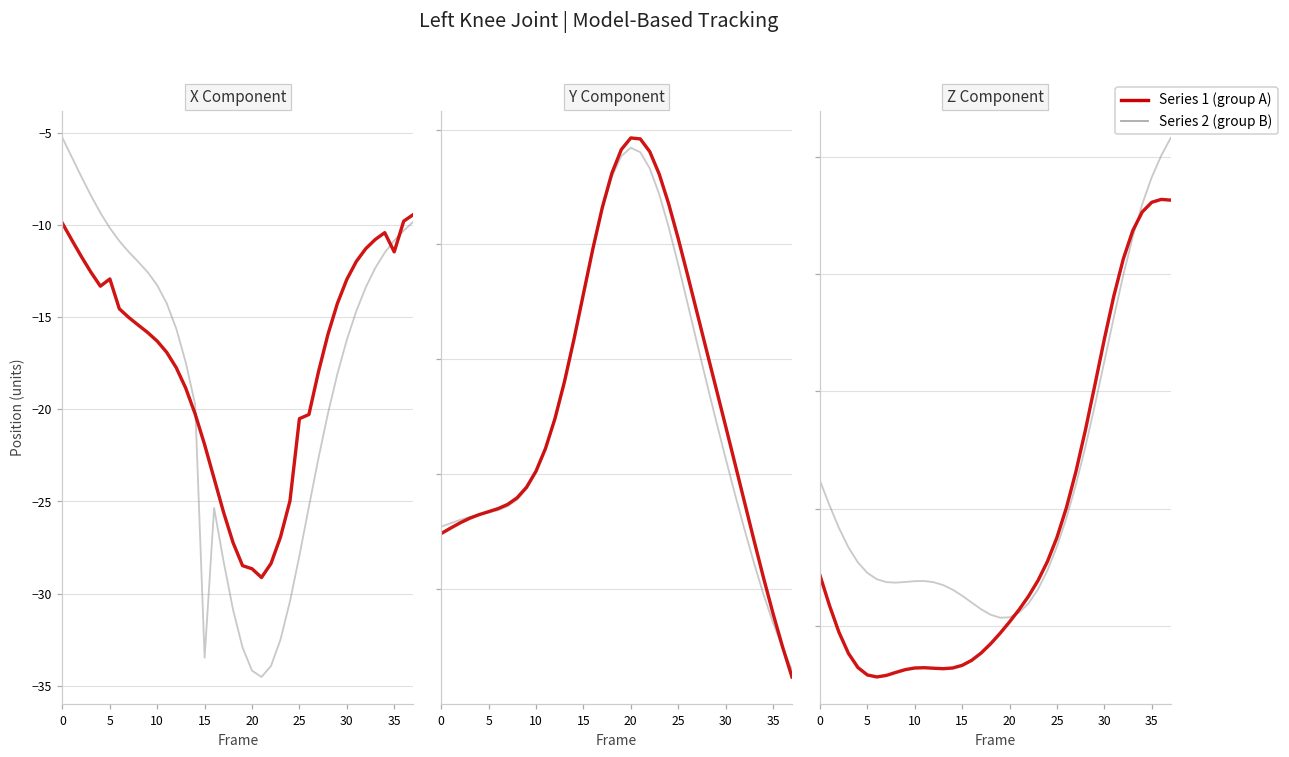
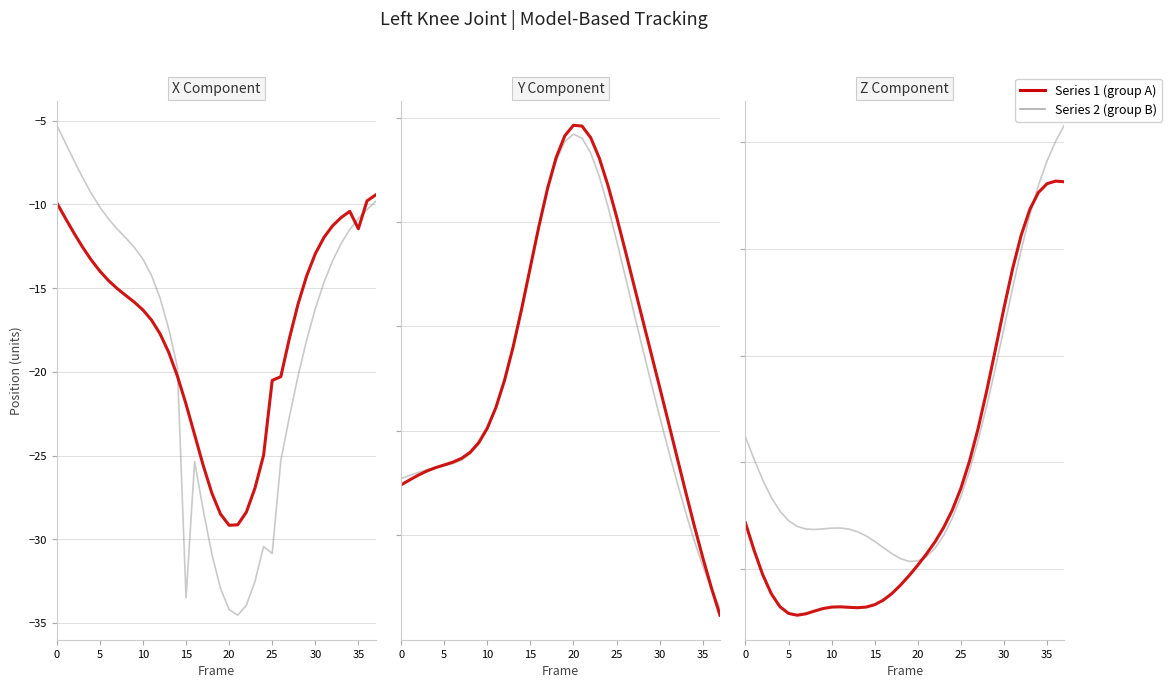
  {
    "X Component": {
      "Series 2 (group B)": {
        "0": -5.3,
        "5": -10.2,
        "10": -13.3,
        "15": -33.5,
        "20": -34.2,
-       "25": -27.9,
+       "25": -30.8,
        "30": -16.2,
        "35": -10.8
      },
      "Series 1 (group A)": {
        "0": -9.9,
-       "5": -12.9,
+       "5": -14.0,
        "10": -16.3,
        "15": -21.9,
-       "20": -28.7,
+       "20": -29.2,
        "25": -20.5,
        "30": -12.9,
        "35": -11.4
      }
    }
  }
